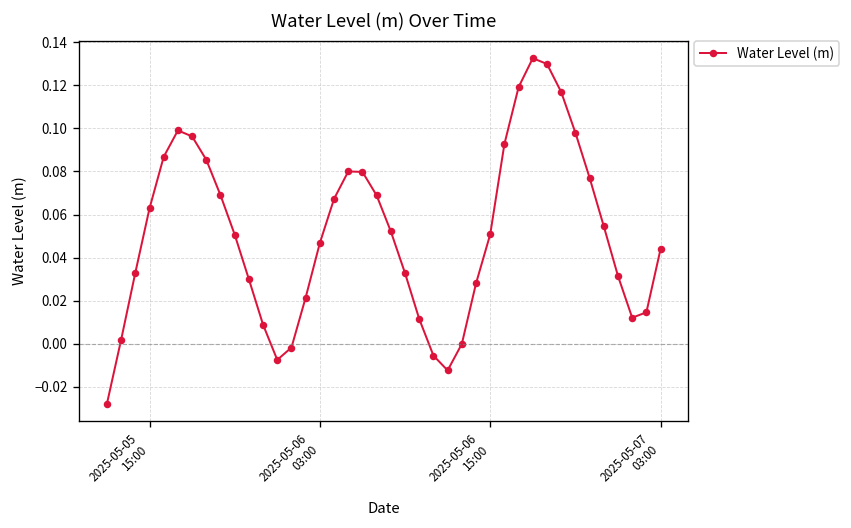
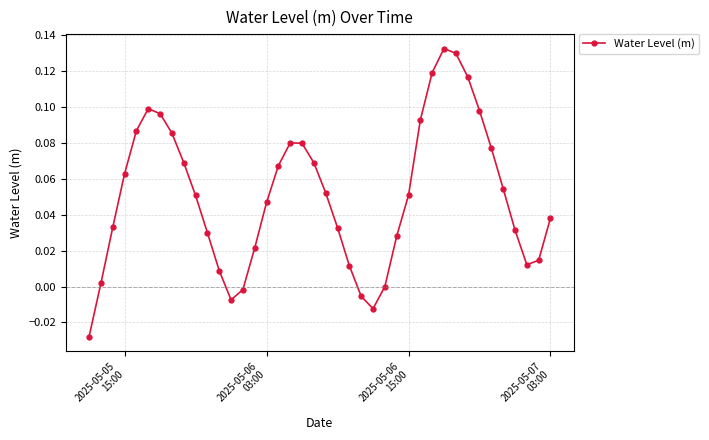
  {
    "2025-05-05 15:00": 0.063,
    "2025-05-06 03:00": 0.047,
    "2025-05-06 15:00": 0.051,
-   "2025-05-07 03:00": 0.044
+   "2025-05-07 03:00": 0.038
  }
